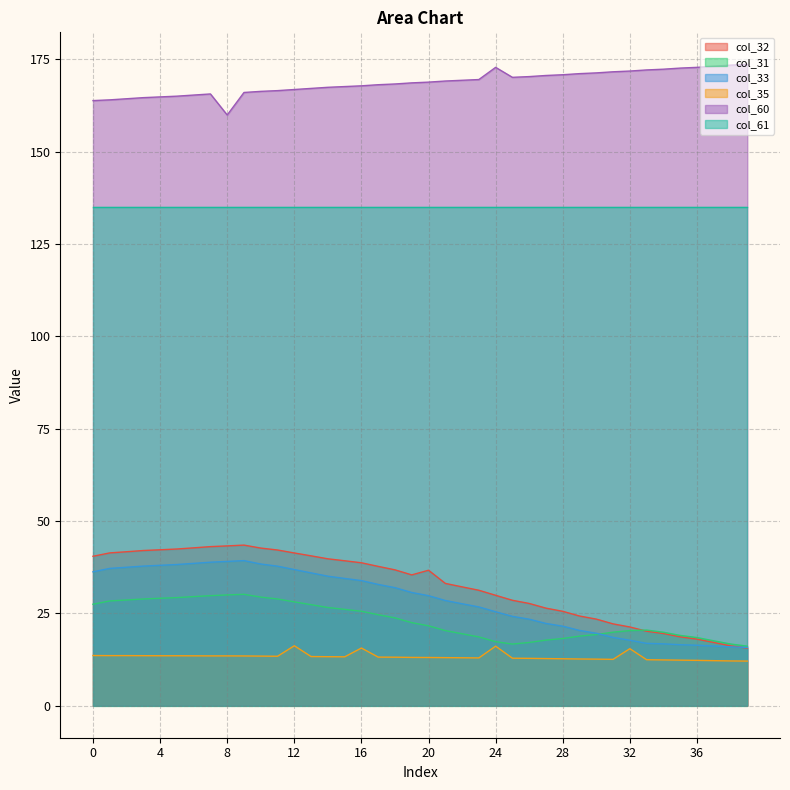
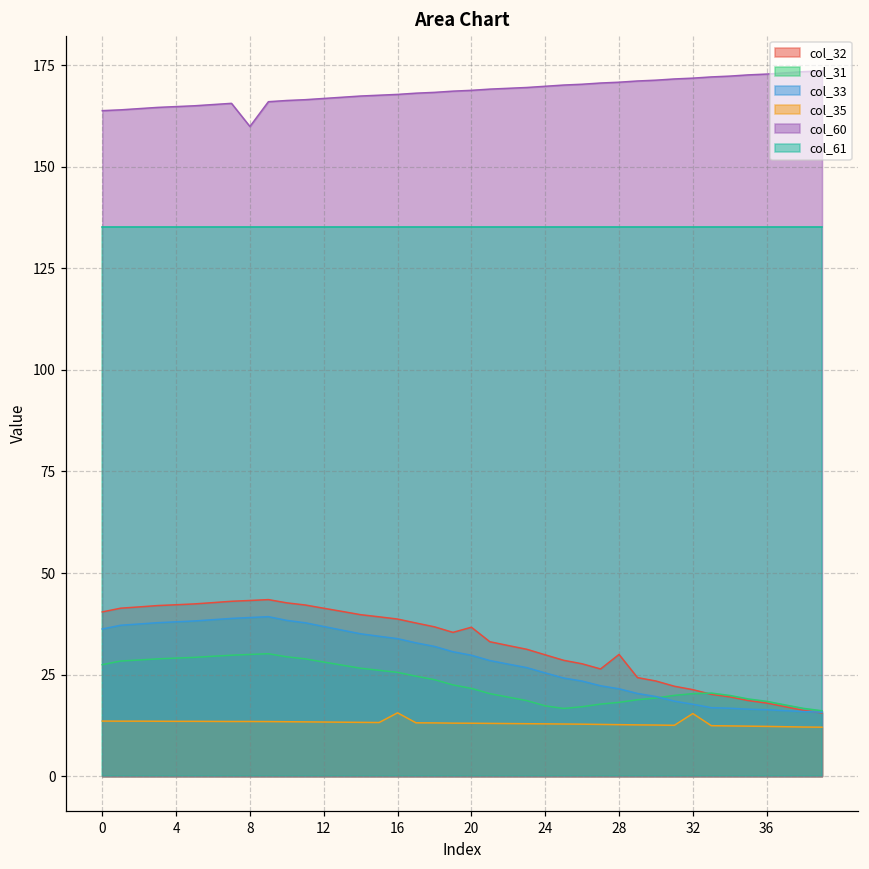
  {
    "col_32": {
      "0": 40,
      "4": 42,
      "8": 43,
      "12": 41,
      "16": 39,
      "20": 37,
      "24": 30,
-     "28": 26,
+     "28": 30,
      "32": 21
    },
    "col_35": {
      "0": 14,
      "4": 14,
      "8": 13,
-     "12": 16,
+     "12": 13,
      "16": 16,
      "20": 13,
-     "24": 16,
+     "24": 13,
      "28": 13,
      "32": 15,
      "36": 12
    },
    "col_60": {
      "0": 164,
      "4": 165,
      "8": 160,
      "12": 167,
      "16": 168,
      "20": 169,
-     "24": 173,
+     "24": 170,
      "28": 171,
      "32": 172,
      "36": 173
    }
  }
